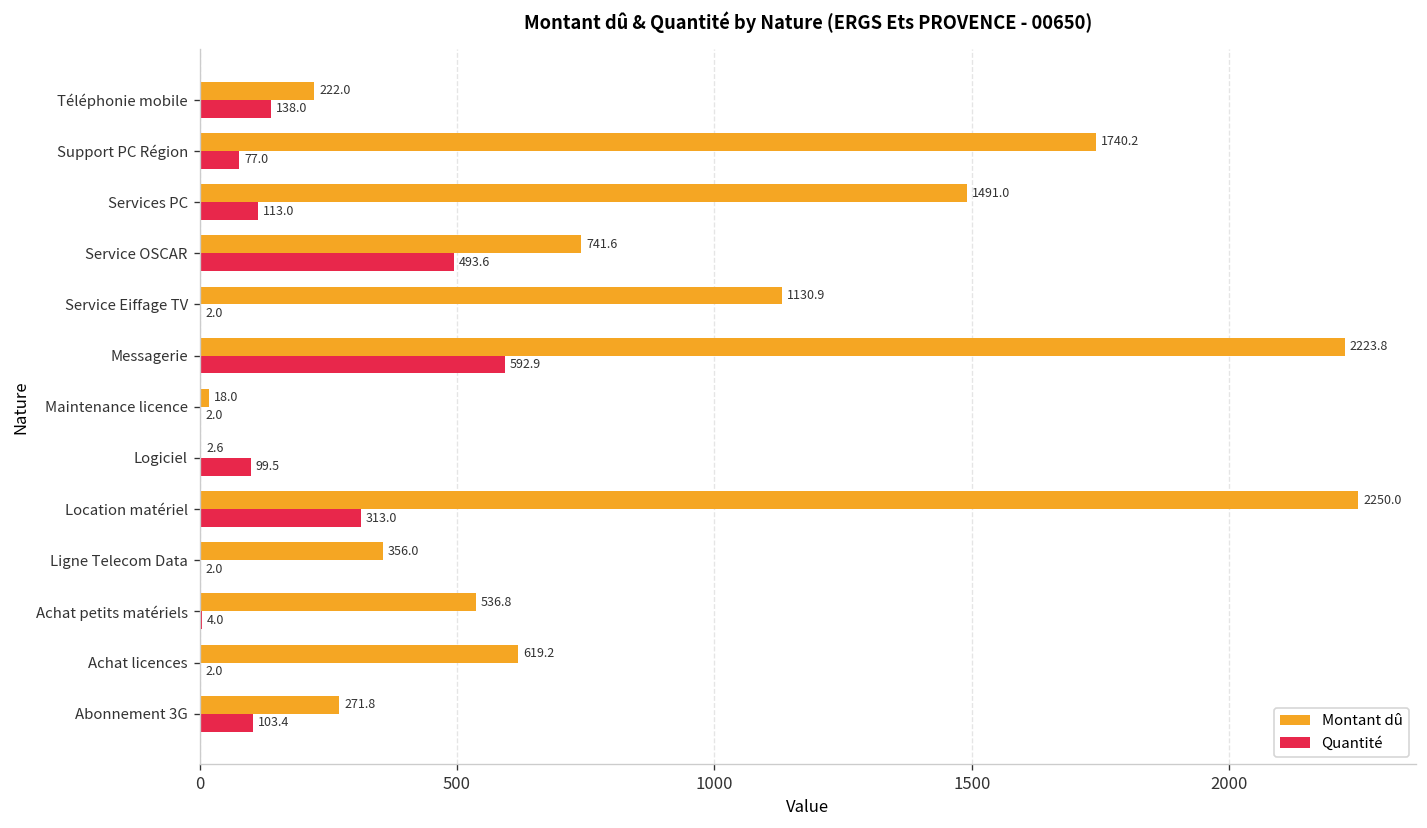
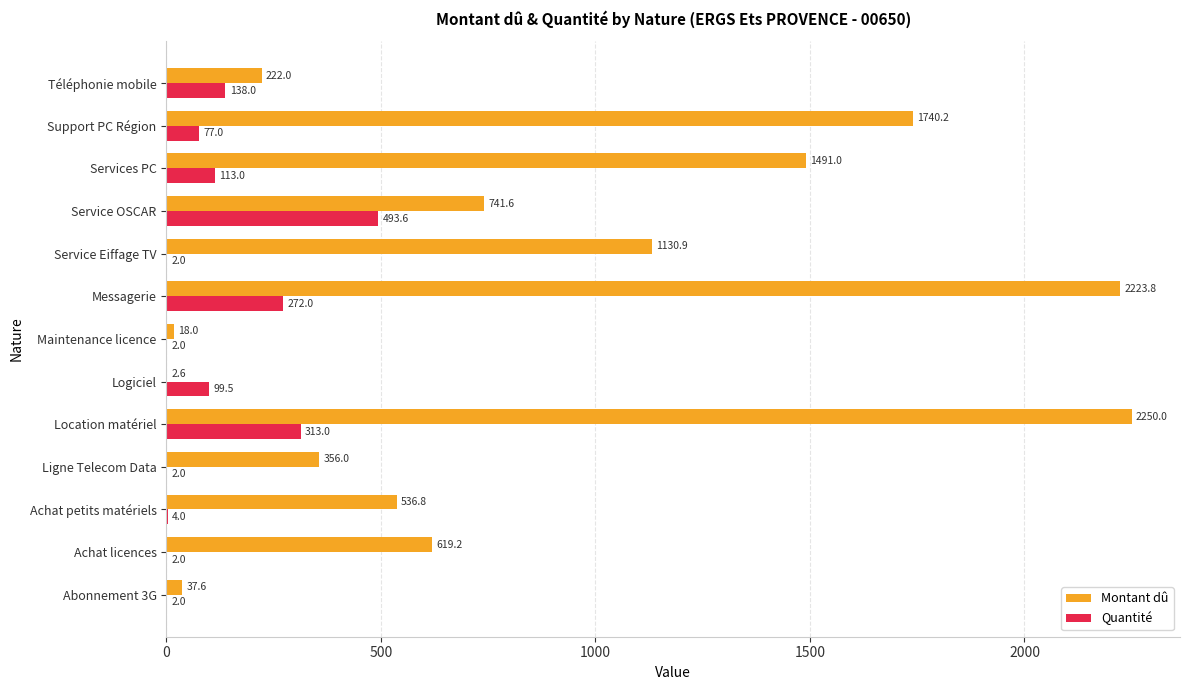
  {
    "Montant dû": {
      "Téléphonie mobile": 222.0,
      "Support PC Région": 1740.2,
      "Services PC": 1491.0,
      "Service OSCAR": 741.6,
      "Service Eiffage TV": 1130.9,
      "Messagerie": 2223.8,
      "Maintenance licence": 18.0,
      "Logiciel": 2.6,
      "Location matériel": 2250.0,
      "Ligne Telecom Data": 356.0,
      "Achat petits matériels": 536.8,
      "Achat licences": 619.2,
-     "Abonnement 3G": 271.8
+     "Abonnement 3G": 37.6
    },
    "Quantité": {
      "Téléphonie mobile": 138.0,
      "Support PC Région": 77.0,
      "Services PC": 113.0,
      "Service OSCAR": 493.6,
      "Service Eiffage TV": 2.0,
-     "Messagerie": 592.9,
+     "Messagerie": 272.0,
      "Maintenance licence": 2.0,
      "Logiciel": 99.5,
      "Location matériel": 313.0,
      "Ligne Telecom Data": 2.0,
      "Achat petits matériels": 4.0,
      "Achat licences": 2.0,
-     "Abonnement 3G": 103.4
+     "Abonnement 3G": 2.0
    }
  }
